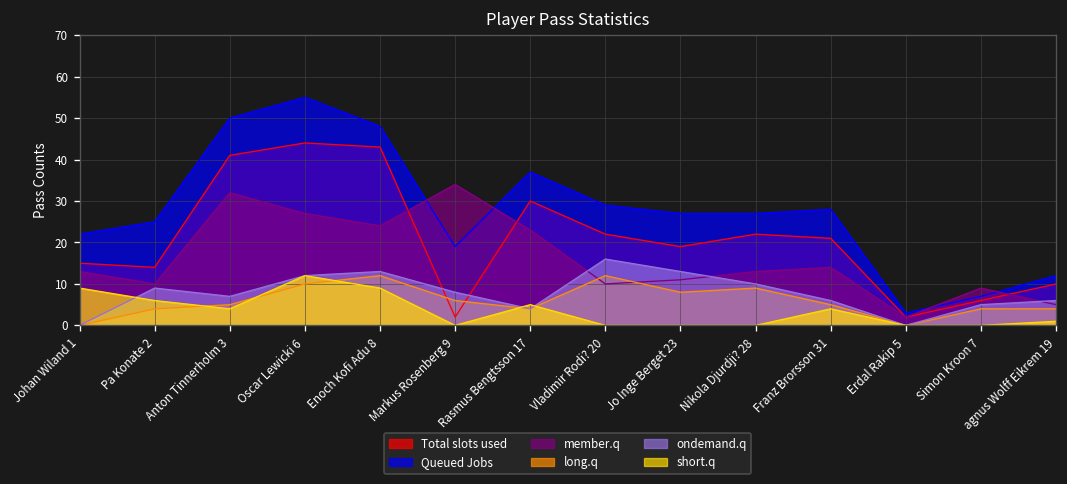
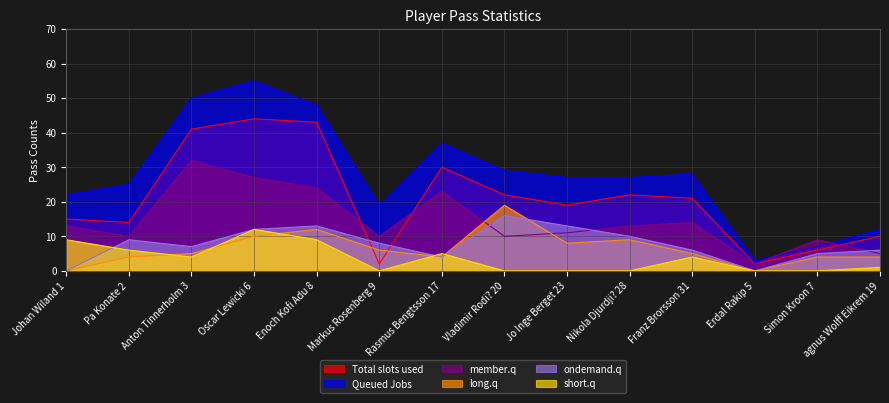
  {
    "Total slots used": {
      "Johan Wiland 1": 15,
      "Pa Konate 2": 14,
      "Anton Tinnerholm 3": 41,
      "Oscar Lewicki 6": 44,
      "Enoch Kofi Adu 8": 43,
      "Markus Rosenberg 9": 2,
      "Rasmus Bengtsson 17": 30,
      "Vladimir Rodi? 20": 22,
      "Jo Inge Berget 23": 19,
      "Nikola Djurdji? 28": 22,
      "Franz Brorsson 31": 21,
      "Simon Kroon 7": 6,
      "agnus Wolff Eikrem 19": 10
    },
    "Queued Jobs": {
      "Johan Wiland 1": 22,
      "Pa Konate 2": 25,
      "Anton Tinnerholm 3": 50,
      "Oscar Lewicki 6": 55,
      "Enoch Kofi Adu 8": 48,
      "Markus Rosenberg 9": 19,
      "Rasmus Bengtsson 17": 37,
      "Vladimir Rodi? 20": 29,
      "Jo Inge Berget 23": 27,
      "Nikola Djurdji? 28": 27,
      "Franz Brorsson 31": 28,
      "Erdal Rakip 5": 3,
      "Simon Kroon 7": 7,
      "agnus Wolff Eikrem 19": 12
    },
    "member.q": {
      "Johan Wiland 1": 13,
      "Pa Konate 2": 10,
      "Anton Tinnerholm 3": 32,
      "Oscar Lewicki 6": 27,
      "Enoch Kofi Adu 8": 24,
-     "Markus Rosenberg 9": 34,
+     "Markus Rosenberg 9": 10,
      "Rasmus Bengtsson 17": 23,
      "Vladimir Rodi? 20": 10,
      "Jo Inge Berget 23": 11,
      "Nikola Djurdji? 28": 13,
      "Franz Brorsson 31": 14,
      "Simon Kroon 7": 9,
      "agnus Wolff Eikrem 19": 5
    },
    "long.q": {
      "Pa Konate 2": 4,
      "Anton Tinnerholm 3": 5,
      "Oscar Lewicki 6": 10,
      "Enoch Kofi Adu 8": 12,
      "Markus Rosenberg 9": 6,
-     "Vladimir Rodi? 20": 12,
+     "Vladimir Rodi? 20": 19,
      "Jo Inge Berget 23": 8,
      "Nikola Djurdji? 28": 9,
      "Franz Brorsson 31": 5,
      "Simon Kroon 7": 4,
      "agnus Wolff Eikrem 19": 4
    },
    "ondemand.q": {
      "Pa Konate 2": 9,
      "Anton Tinnerholm 3": 7,
      "Enoch Kofi Adu 8": 13,
      "Markus Rosenberg 9": 8,
      "Vladimir Rodi? 20": 16,
      "Jo Inge Berget 23": 13,
      "Nikola Djurdji? 28": 10,
      "Franz Brorsson 31": 6,
      "Simon Kroon 7": 5,
      "agnus Wolff Eikrem 19": 6
    },
    "short.q": {
      "Johan Wiland 1": 9,
      "Pa Konate 2": 6,
      "Anton Tinnerholm 3": 4,
      "Enoch Kofi Adu 8": 9,
      "Markus Rosenberg 9": 0,
      "Rasmus Bengtsson 17": 5,
      "Vladimir Rodi? 20": 0,
      "Jo Inge Berget 23": 0,
      "Nikola Djurdji? 28": 0,
      "Franz Brorsson 31": 4,
      "Simon Kroon 7": 0,
      "agnus Wolff Eikrem 19": 1
    }
  }
